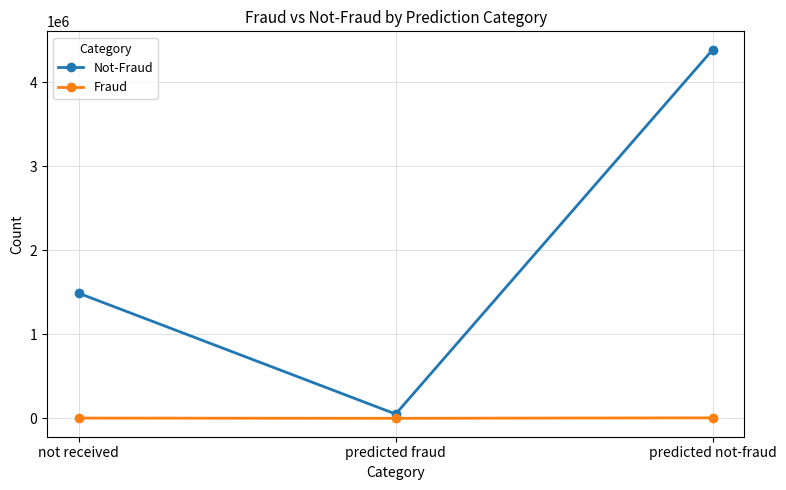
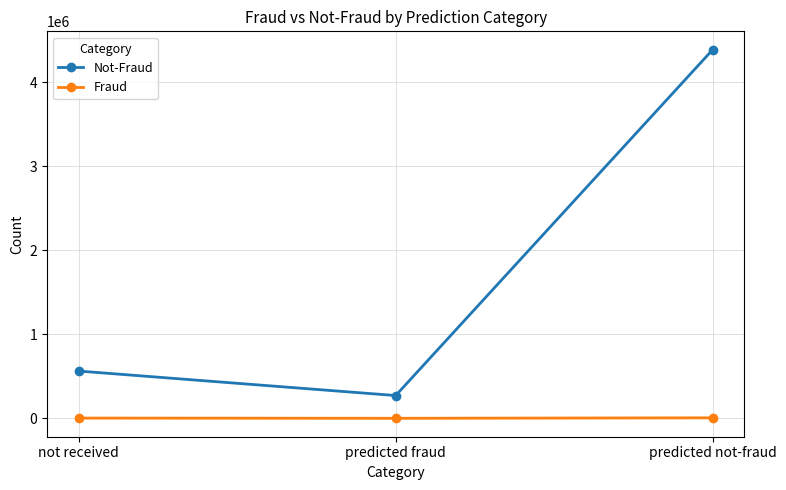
  {
    "Not-Fraud": {
-     "not received": 1500000,
-     "predicted fraud": 100000,
+     "not received": 600000,
+     "predicted fraud": 300000,
      "predicted not-fraud": 4400000
    },
    "Fraud": {
      "not received": 0,
      "predicted fraud": 0,
      "predicted not-fraud": 0
    }
  }
